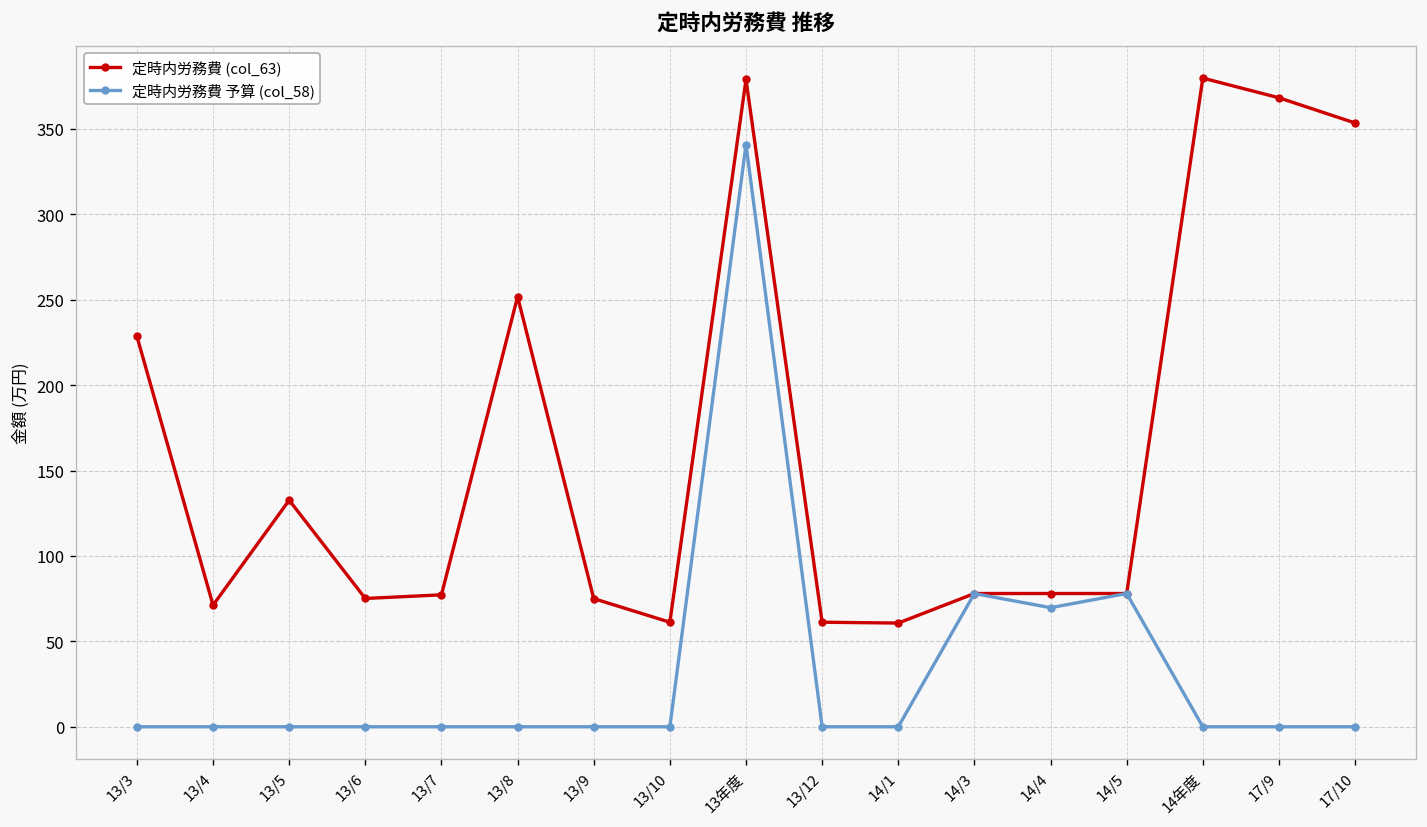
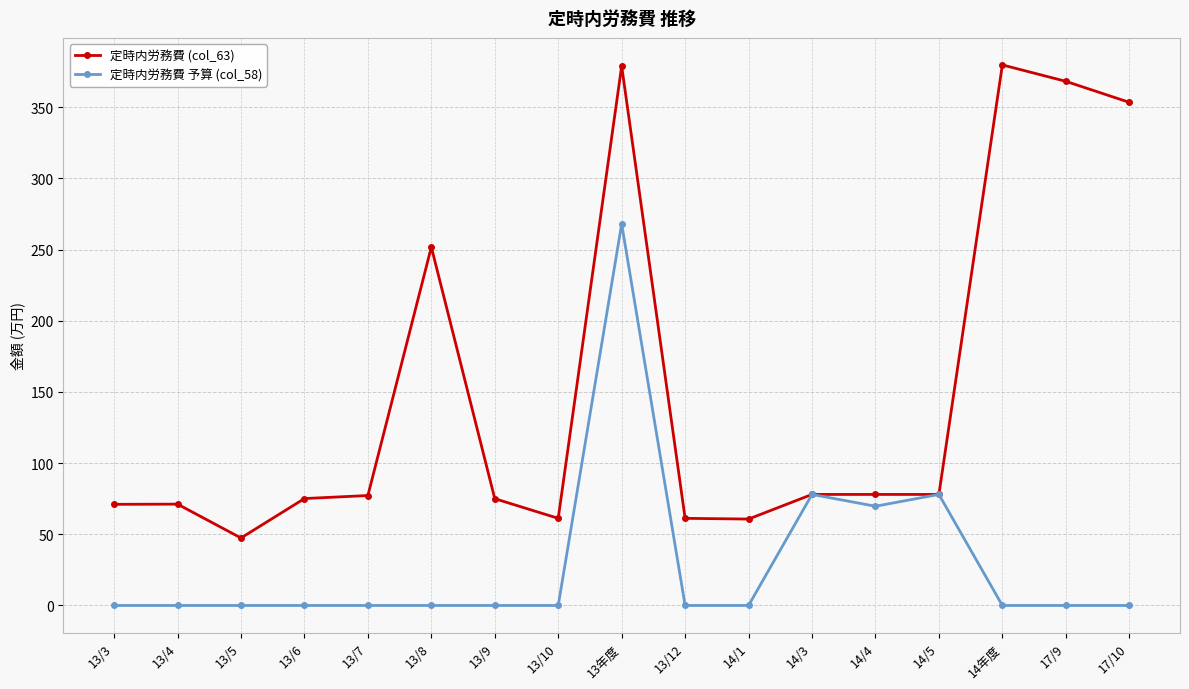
  {
    "定時内労務費 (col_63)": {
-     "13/3": 229,
+     "13/3": 71,
      "13/4": 71,
-     "13/5": 133,
+     "13/5": 47,
      "13/6": 75,
      "13/7": 77,
      "13/8": 252,
      "13/9": 75,
      "13/10": 61,
      "13年度": 379,
      "13/12": 61,
      "14/1": 61,
      "14/4": 78,
      "14年度": 380,
      "17/9": 368,
      "17/10": 353
    },
    "定時内労務費 予算 (col_58)": {
      "13/3": 0,
      "13/4": 0,
      "13/5": 0,
      "13/6": 0,
      "13/7": 0,
      "13/8": 0,
      "13/9": 0,
      "13/10": 0,
-     "13年度": 341,
+     "13年度": 268,
      "13/12": 0,
      "14/1": 0,
      "14/4": 70,
      "14年度": 0,
      "17/9": 0,
      "17/10": 0
    }
  }
